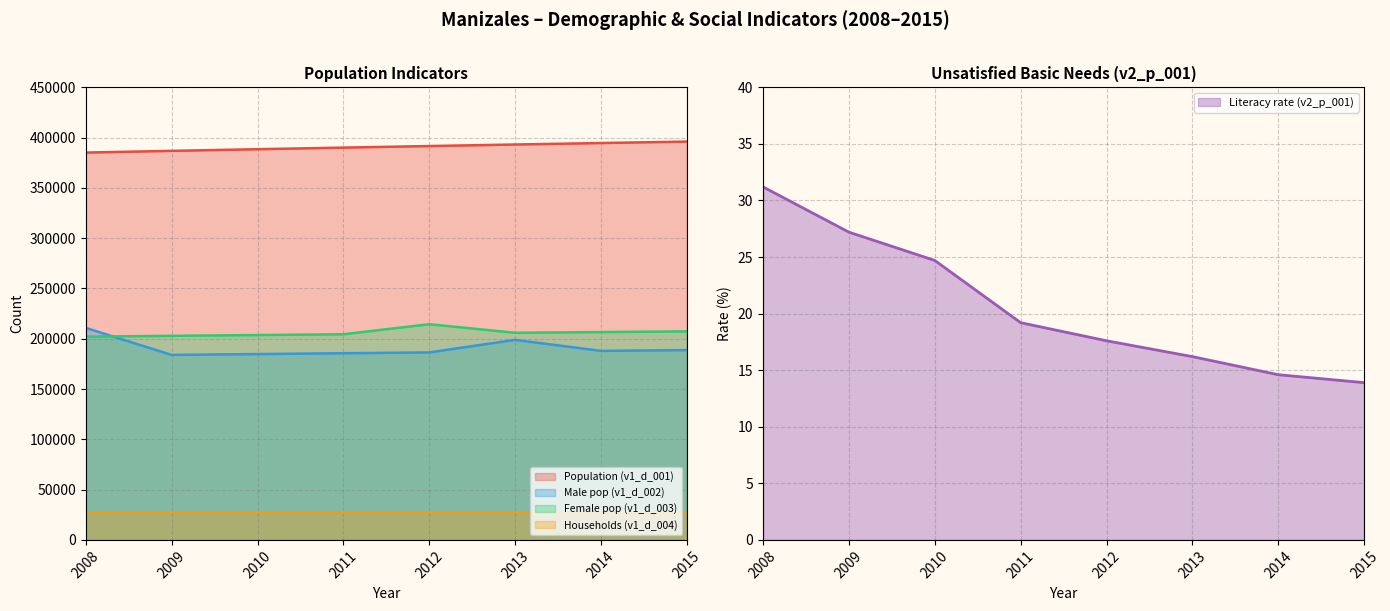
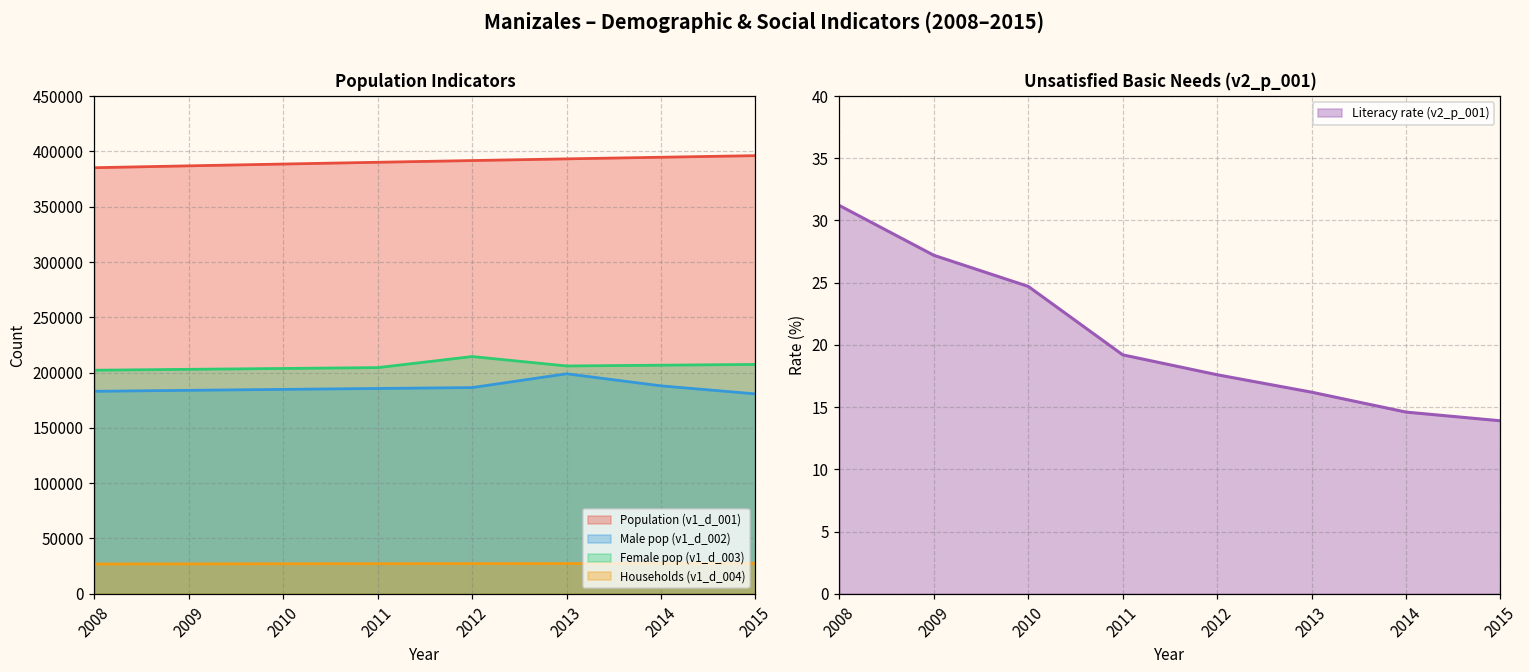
  {
    "Population Indicators": {
      "Male pop (v1_d_002)": {
-       "2008": 211000,
+       "2008": 183000,
        "2009": 184000,
        "2010": 185000,
        "2011": 186000,
        "2012": 186000,
        "2013": 199000,
        "2014": 188000,
-       "2015": 189000
+       "2015": 181000
      },
      "Female pop (v1_d_003)": {
        "2008": 202000,
        "2009": 203000,
        "2010": 204000,
        "2011": 204000,
        "2012": 214000,
        "2013": 206000,
        "2014": 207000,
        "2015": 207000
      }
    },
    "Unsatisfied Basic Needs (v2_p_001)": {
      "2008": 31.2,
      "2009": 27.2,
      "2010": 24.7,
      "2011": 19.2,
      "2012": 17.6,
      "2013": 16.2,
      "2014": 14.6,
      "2015": 13.9
    }
  }
